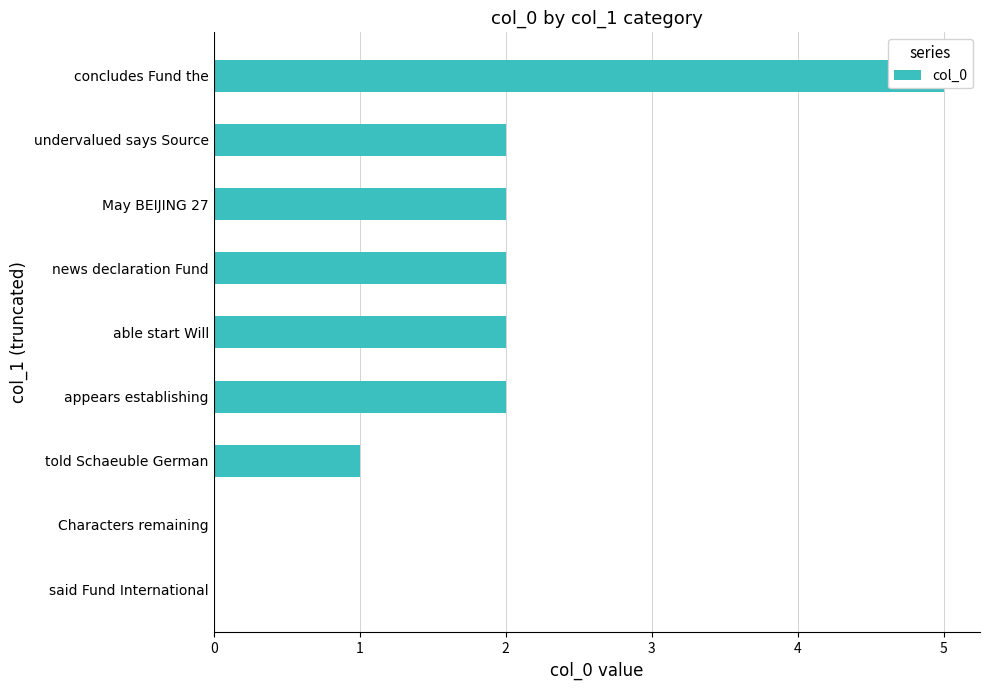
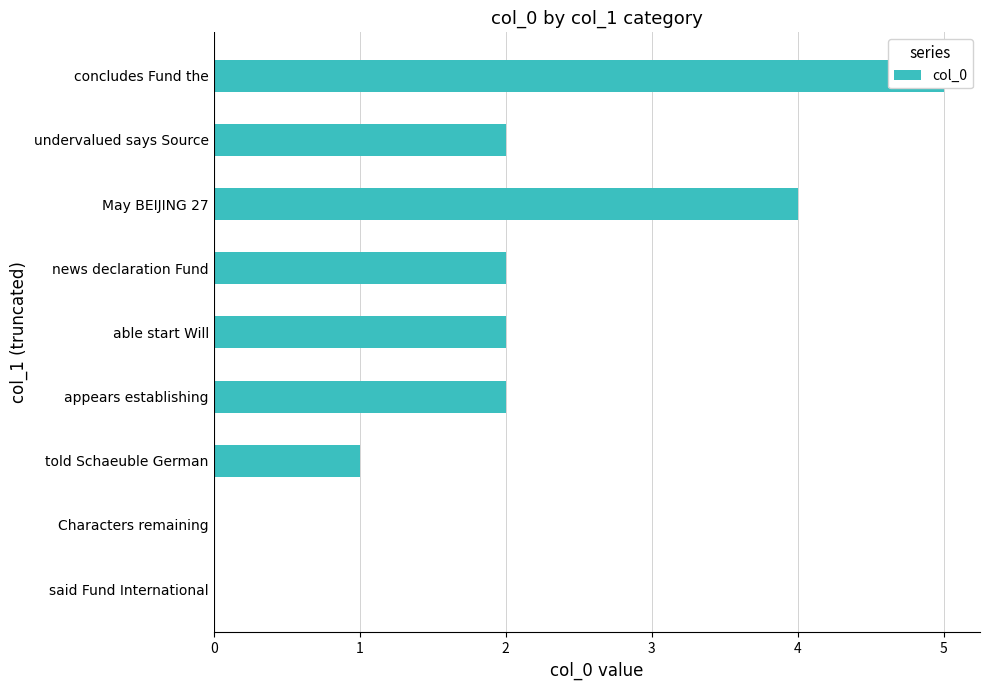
  {
    "undervalued says Source": 2,
-   "May BEIJING 27": 2,
+   "May BEIJING 27": 4,
    "news declaration Fund": 2,
    "able start Will": 2,
    "appears establishing": 2,
    "told Schaeuble German": 1,
    "Characters remaining": 0,
    "said Fund International": 0
  }
